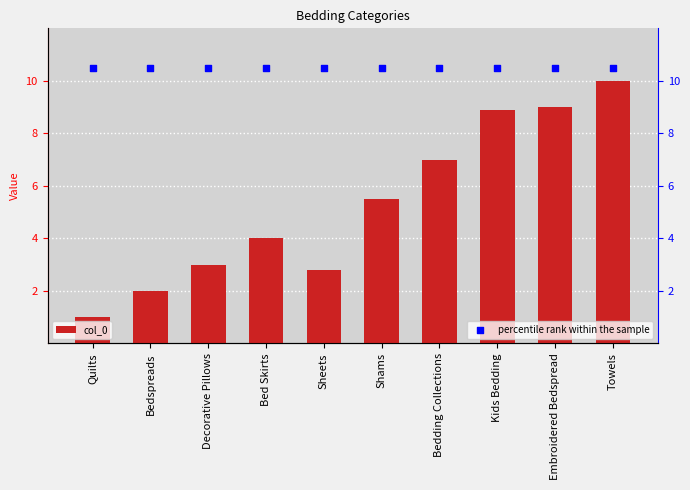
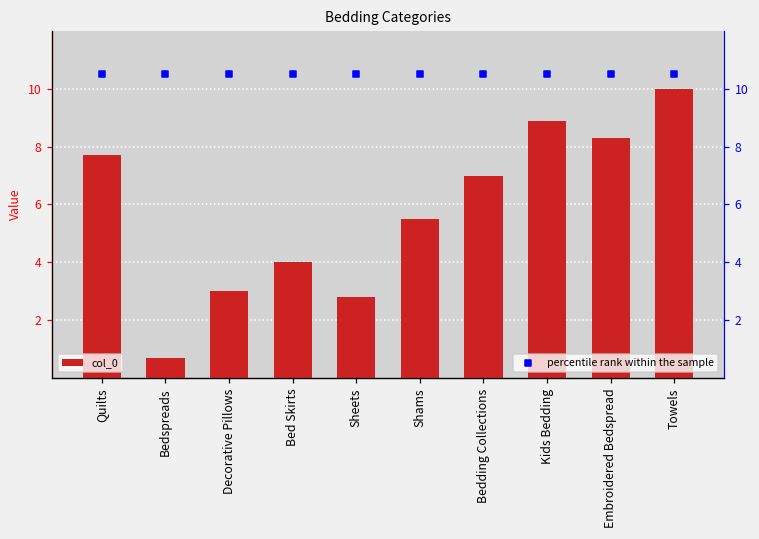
  {
    "col_0": {
-     "Quilts": 1.0,
-     "Bedspreads": 2.0,
+     "Quilts": 7.7,
+     "Bedspreads": 0.7,
      "Decorative Pillows": 3.0,
      "Bed Skirts": 4.0,
      "Sheets": 2.8,
      "Shams": 5.5,
      "Bedding Collections": 7.0,
      "Kids Bedding": 8.9,
-     "Embroidered Bedspread": 9.0,
+     "Embroidered Bedspread": 8.3,
      "Towels": 10.0
    }
  }
